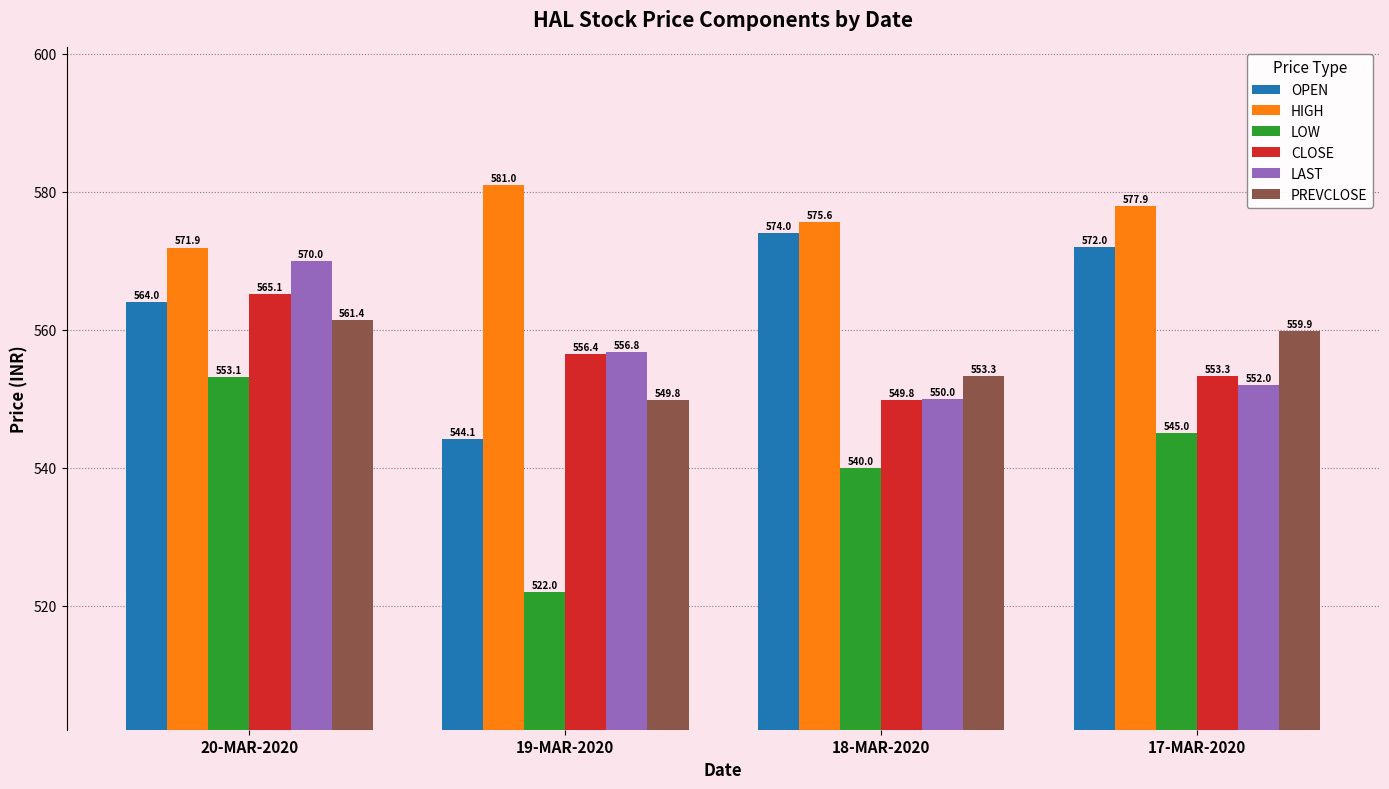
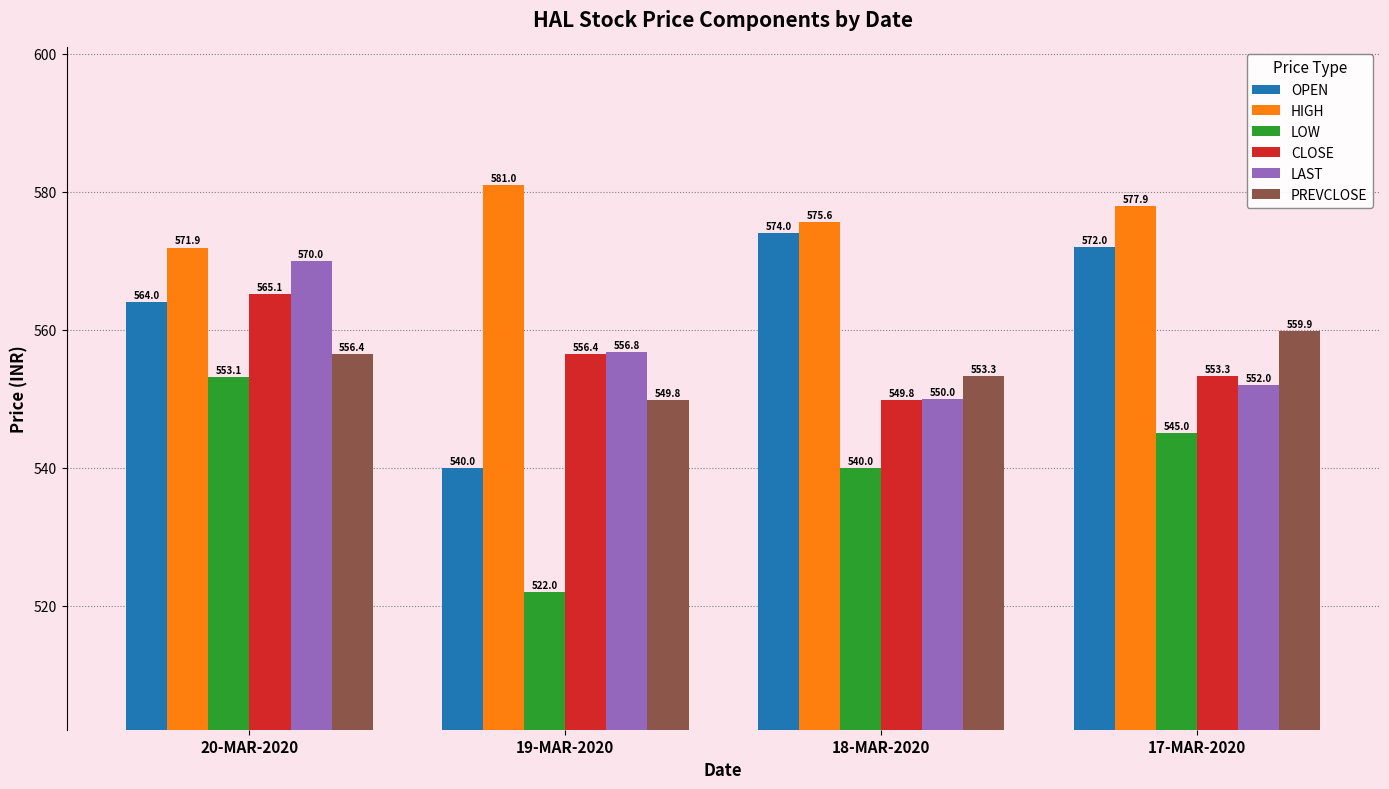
  {
    "OPEN": {
      "20-MAR-2020": 564.0,
-     "19-MAR-2020": 544.1,
+     "19-MAR-2020": 540.0,
      "18-MAR-2020": 574.0,
      "17-MAR-2020": 572.0
    },
    "HIGH": {
      "20-MAR-2020": 571.9,
      "19-MAR-2020": 581.0,
      "18-MAR-2020": 575.6,
      "17-MAR-2020": 577.9
    },
    "LOW": {
      "20-MAR-2020": 553.1,
      "19-MAR-2020": 522.0,
      "18-MAR-2020": 540.0,
      "17-MAR-2020": 545.0
    },
    "CLOSE": {
      "20-MAR-2020": 565.1,
      "19-MAR-2020": 556.4,
      "18-MAR-2020": 549.8,
      "17-MAR-2020": 553.3
    },
    "LAST": {
      "20-MAR-2020": 570.0,
      "19-MAR-2020": 556.8,
      "18-MAR-2020": 550.0,
      "17-MAR-2020": 552.0
    },
    "PREVCLOSE": {
-     "20-MAR-2020": 561.4,
+     "20-MAR-2020": 556.4,
      "19-MAR-2020": 549.8,
      "18-MAR-2020": 553.3,
      "17-MAR-2020": 559.9
    }
  }
